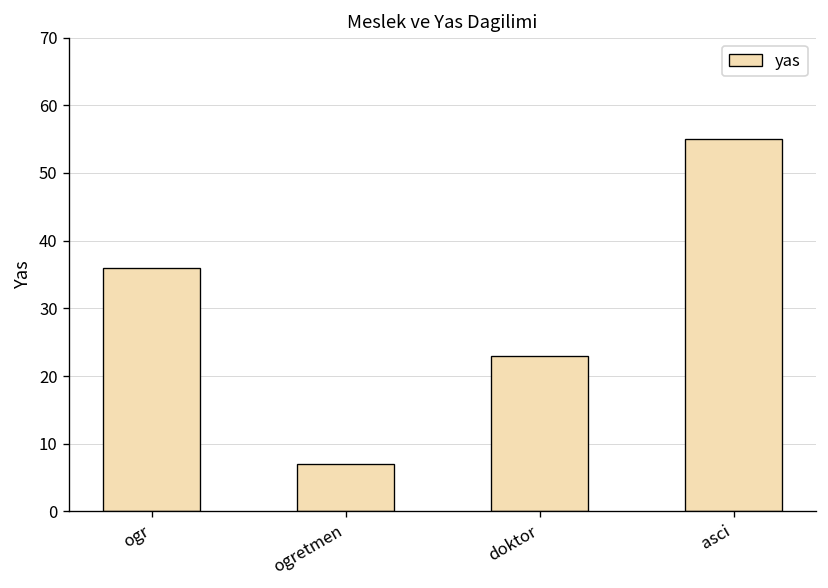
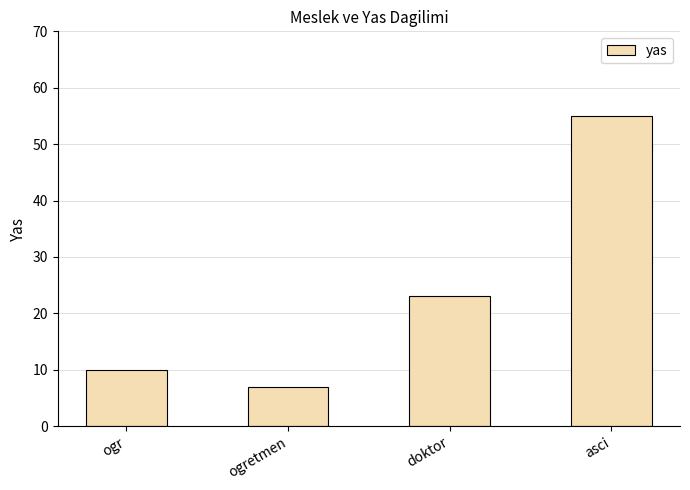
  {
-   "ogr": 36,
+   "ogr": 10,
    "ogretmen": 7,
    "doktor": 23,
    "asci": 55
  }
